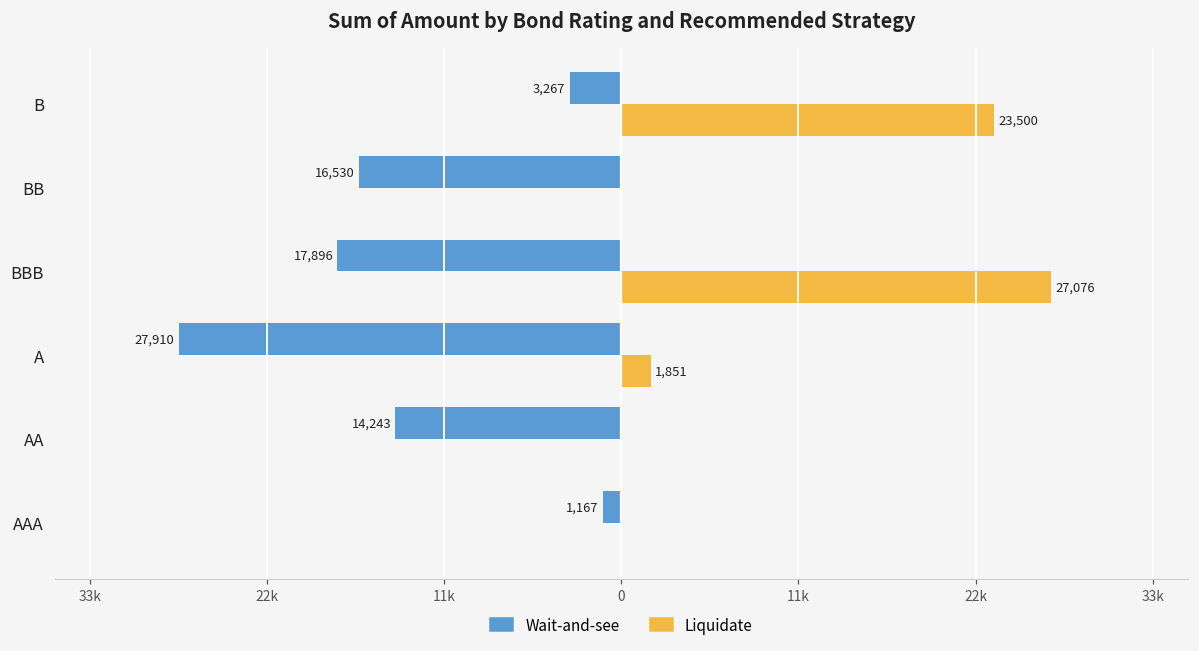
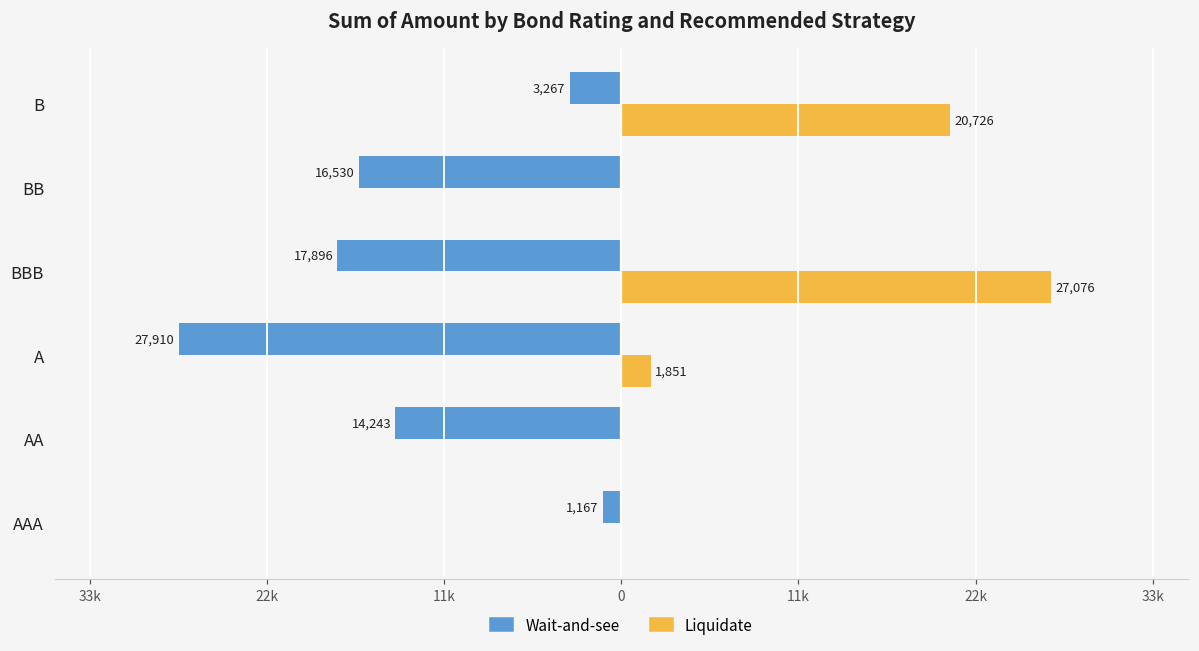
  {
    "Liquidate": {
-     "B": "23,500",
+     "B": "20,726",
      "BBB": "27,076",
      "A": "1,851"
    }
  }
